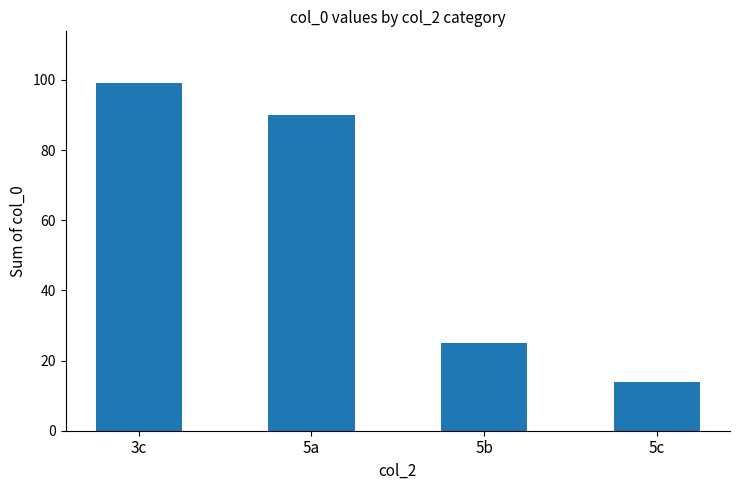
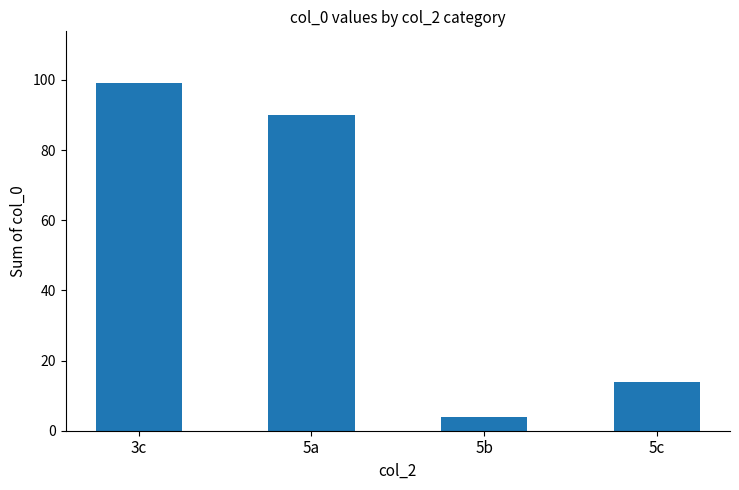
  {
    "3c": 99,
    "5a": 90,
-   "5b": 25,
+   "5b": 4,
    "5c": 14
  }
